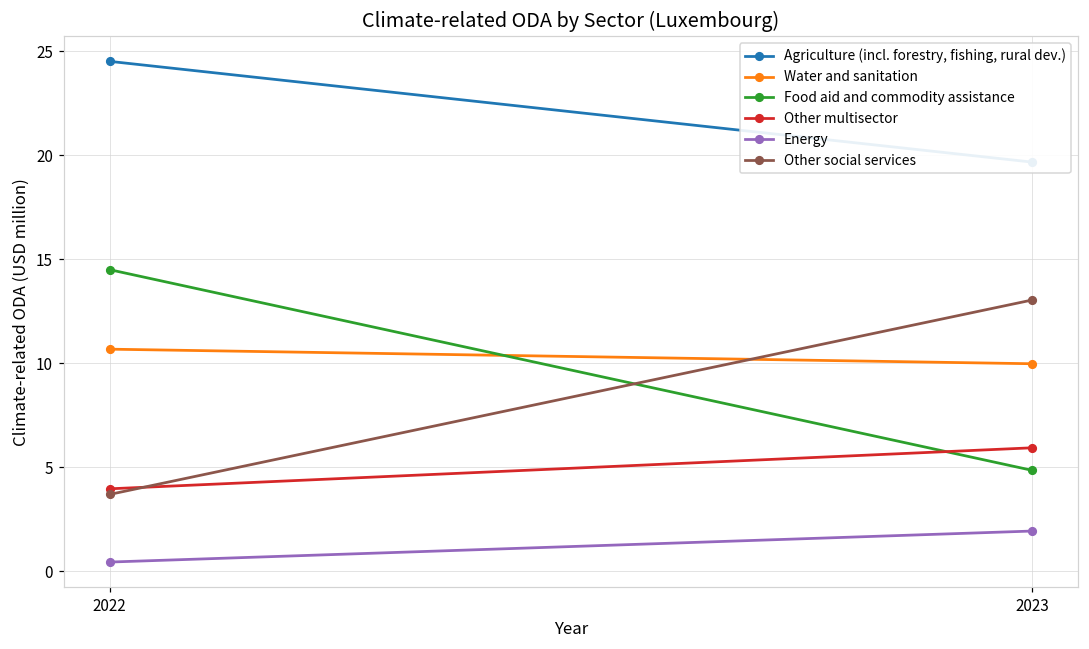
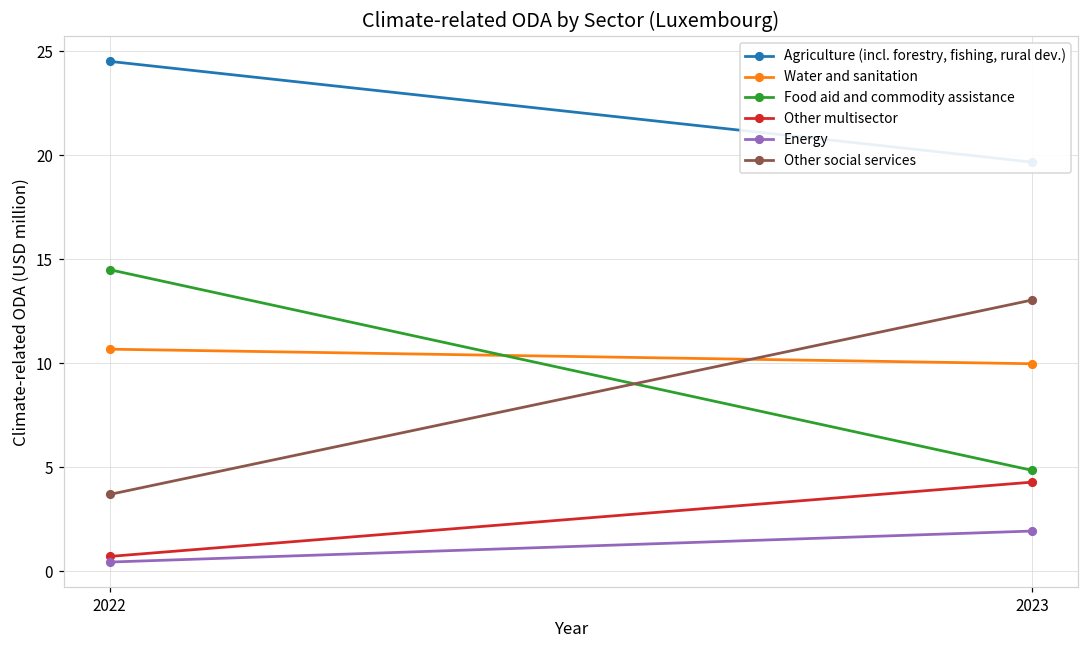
  {
    "Agriculture (incl. forestry, fishing, rural dev.)": {
      "2022": 24.5
    },
    "Water and sanitation": {
      "2022": 10.7,
      "2023": 10.0
    },
    "Food aid and commodity assistance": {
      "2022": 14.5,
      "2023": 4.9
    },
    "Other multisector": {
-     "2022": 4.0,
-     "2023": 5.9
+     "2022": 0.7,
+     "2023": 4.3
    },
    "Energy": {
      "2022": 0.5,
      "2023": 1.9
    },
    "Other social services": {
      "2022": 3.7,
      "2023": 13.0
    }
  }
